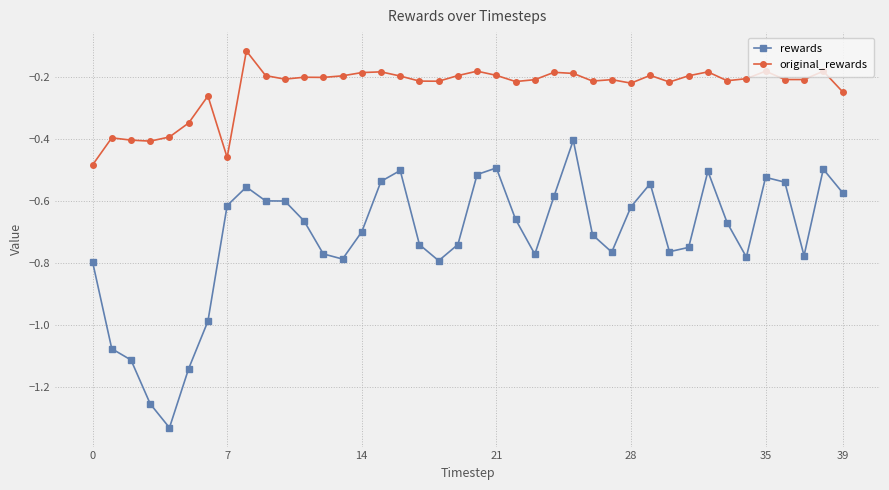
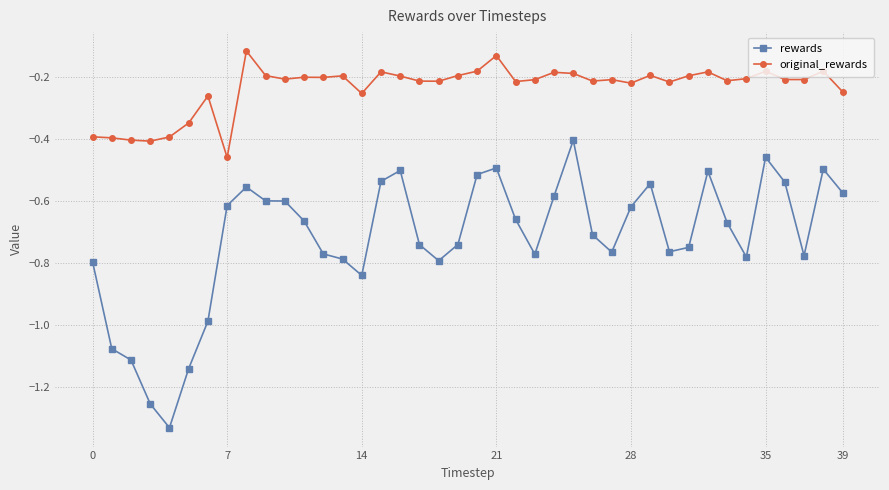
  {
    "rewards": {
      "0": -0.80,
      "7": -0.62,
-     "14": -0.70,
+     "14": -0.84,
      "21": -0.49,
      "28": -0.62,
-     "35": -0.52,
+     "35": -0.46,
      "39": -0.57
    },
    "original_rewards": {
-     "0": -0.48,
+     "0": -0.39,
      "7": -0.46,
-     "14": -0.19,
-     "21": -0.20,
+     "14": -0.25,
+     "21": -0.13,
      "28": -0.22,
      "39": -0.25
    }
  }
